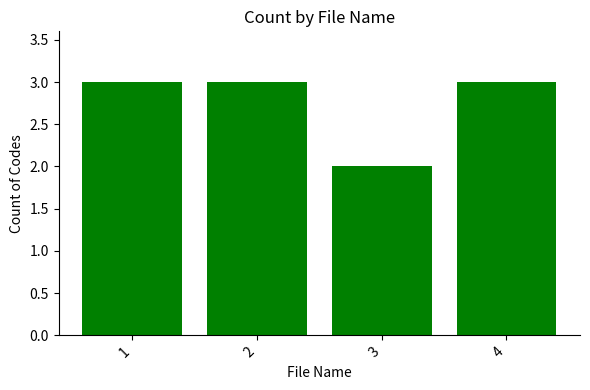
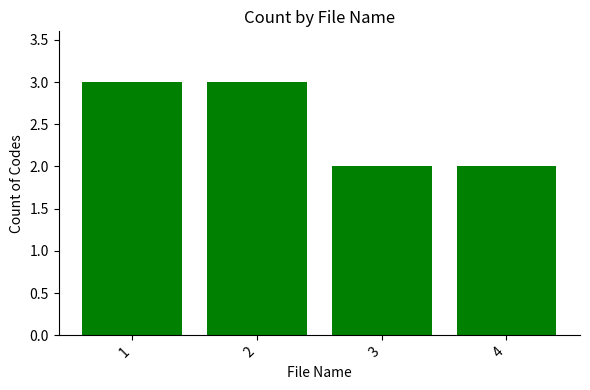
  {
    "1": 3,
    "2": 3,
    "3": 2,
-   "4": 3
+   "4": 2
  }
